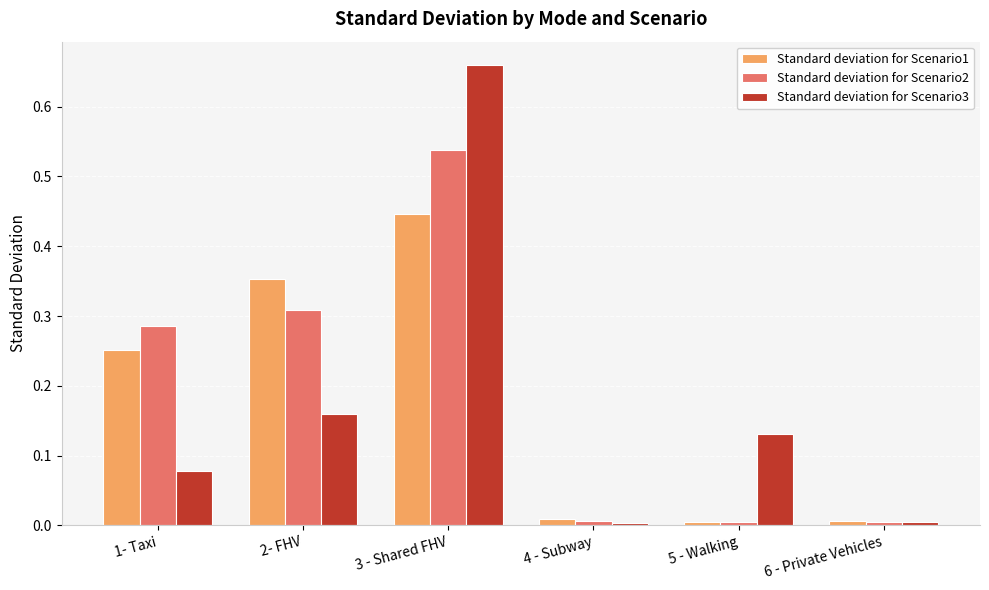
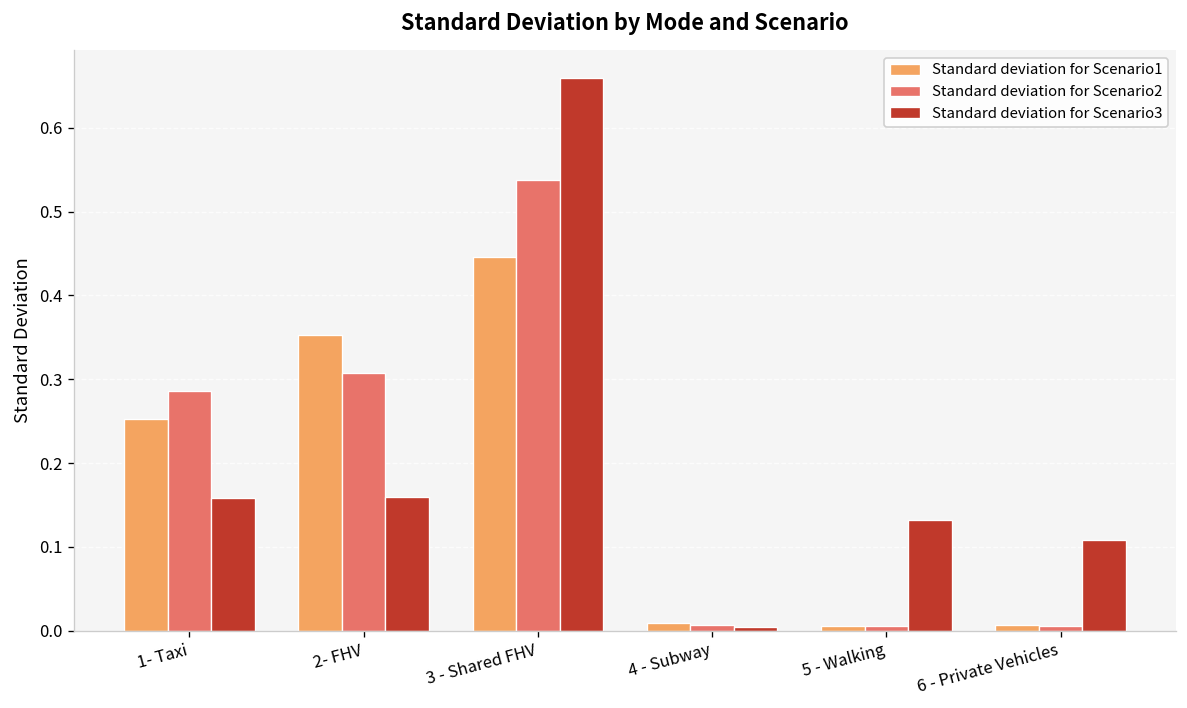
  {
    "Standard deviation for Scenario3": {
-     "1- Taxi": 0.08,
+     "1- Taxi": 0.16,
      "2- FHV": 0.16,
      "3 - Shared FHV": 0.66,
      "4 - Subway": 0.00,
      "5 - Walking": 0.13,
-     "6 - Private Vehicles": 0.00
+     "6 - Private Vehicles": 0.11
    }
  }
